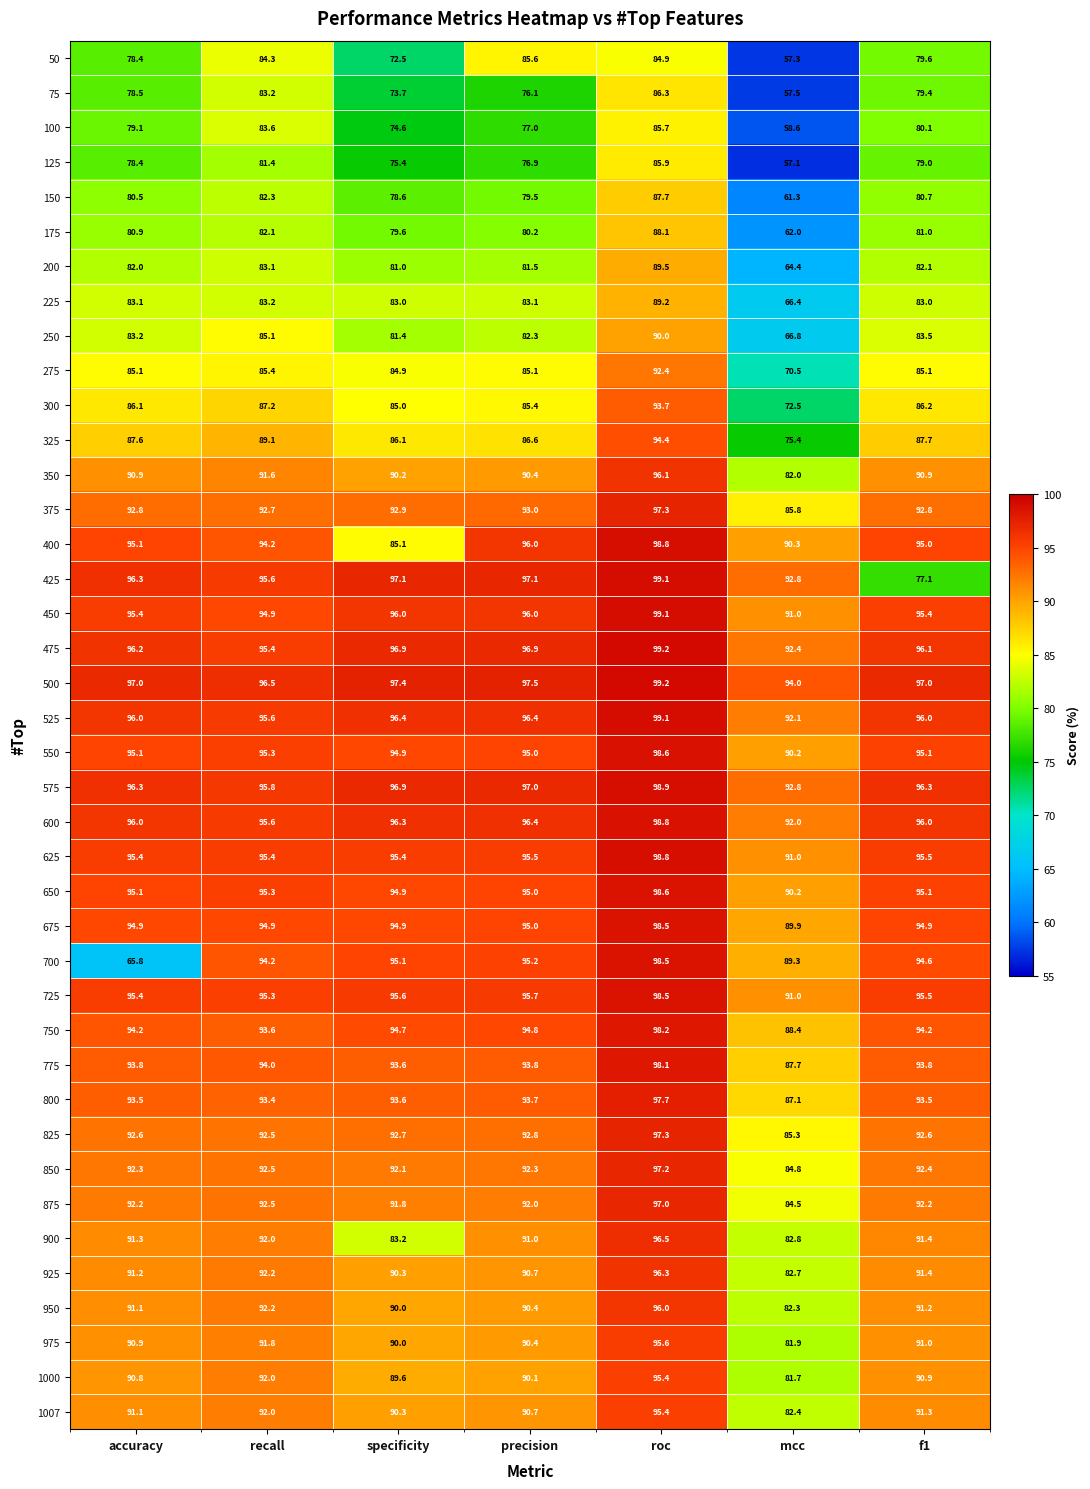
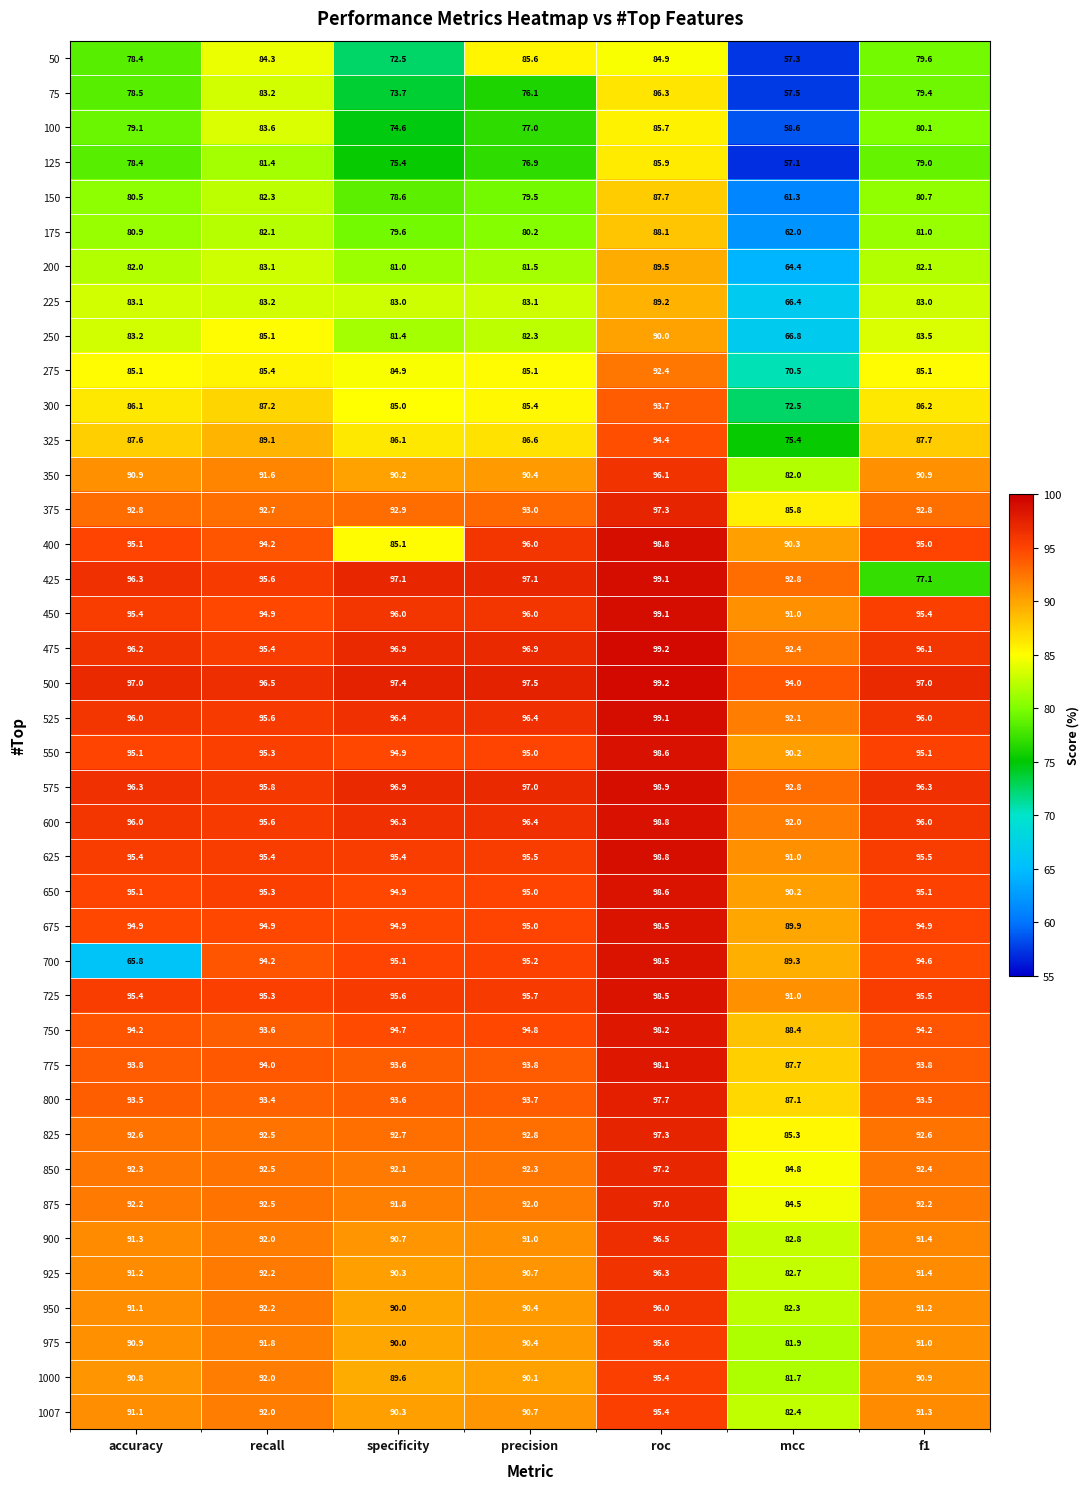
  {
    "900": {
      "accuracy": 91.3,
      "recall": 92.0,
-     "specificity": 83.2,
+     "specificity": 90.7,
      "precision": 91.0,
      "roc": 96.5,
      "mcc": 82.8,
      "f1": 91.4
    }
  }
